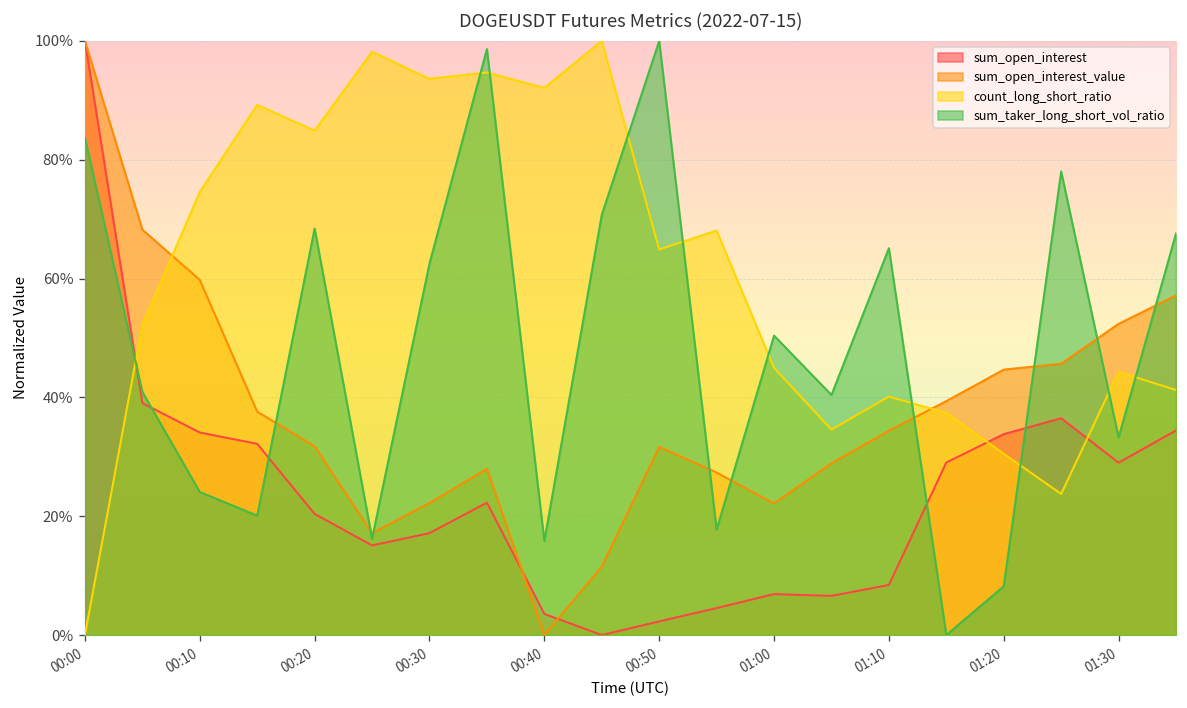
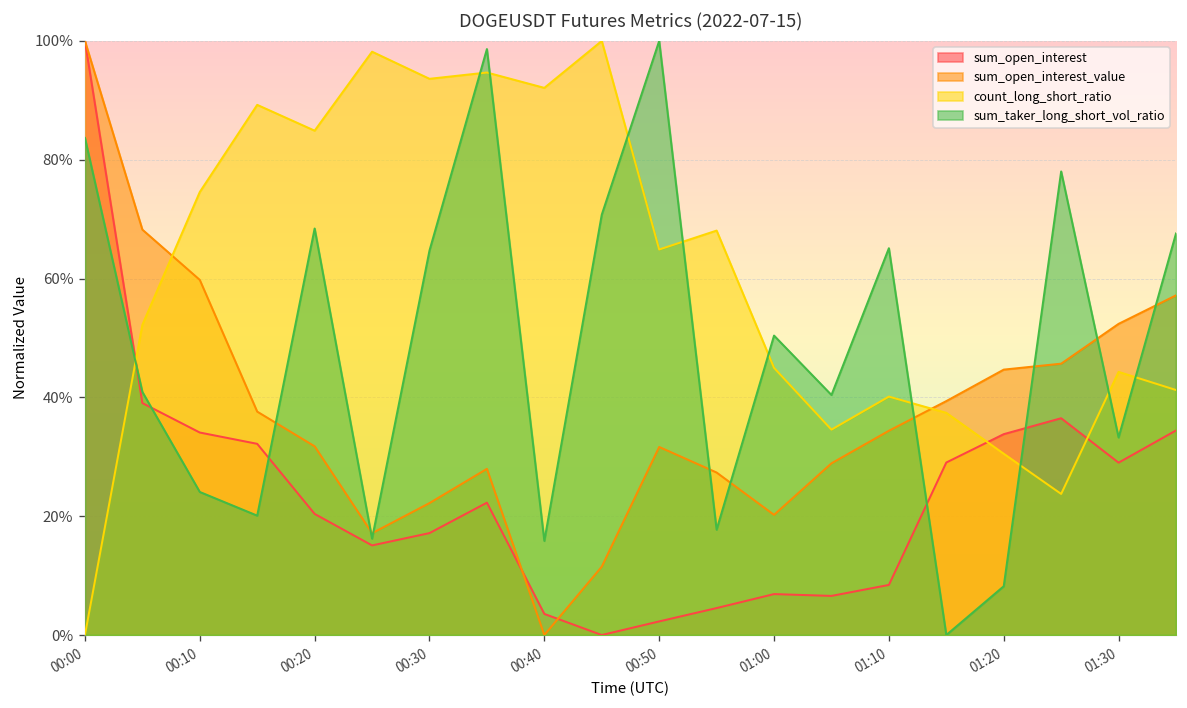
  {
    "sum_open_interest": {
      "00:10": "34%",
      "00:20": "20%",
      "00:30": "17%",
      "00:40": "4%",
      "00:50": "2%",
      "01:00": "7%",
      "01:10": "8%",
      "01:20": "34%",
      "01:30": "29%"
    },
    "sum_open_interest_value": {
      "00:10": "60%",
      "00:20": "32%",
      "00:30": "22%",
      "00:40": "0%",
      "00:50": "32%",
-     "01:00": "22%",
+     "01:00": "20%",
      "01:10": "34%",
      "01:20": "45%",
      "01:30": "52%"
    },
    "count_long_short_ratio": {
      "00:00": "0%",
      "00:10": "75%",
      "00:20": "85%",
      "00:30": "94%",
      "00:40": "92%",
      "00:50": "65%",
      "01:00": "45%",
      "01:10": "40%",
      "01:20": "31%",
      "01:30": "44%"
    },
    "sum_taker_long_short_vol_ratio": {
      "00:00": "84%",
      "00:10": "24%",
      "00:20": "68%",
-     "00:30": "63%",
+     "00:30": "65%",
      "00:40": "16%",
      "00:50": "100%",
      "01:00": "50%",
      "01:10": "65%",
      "01:20": "8%",
      "01:30": "33%"
    }
  }
